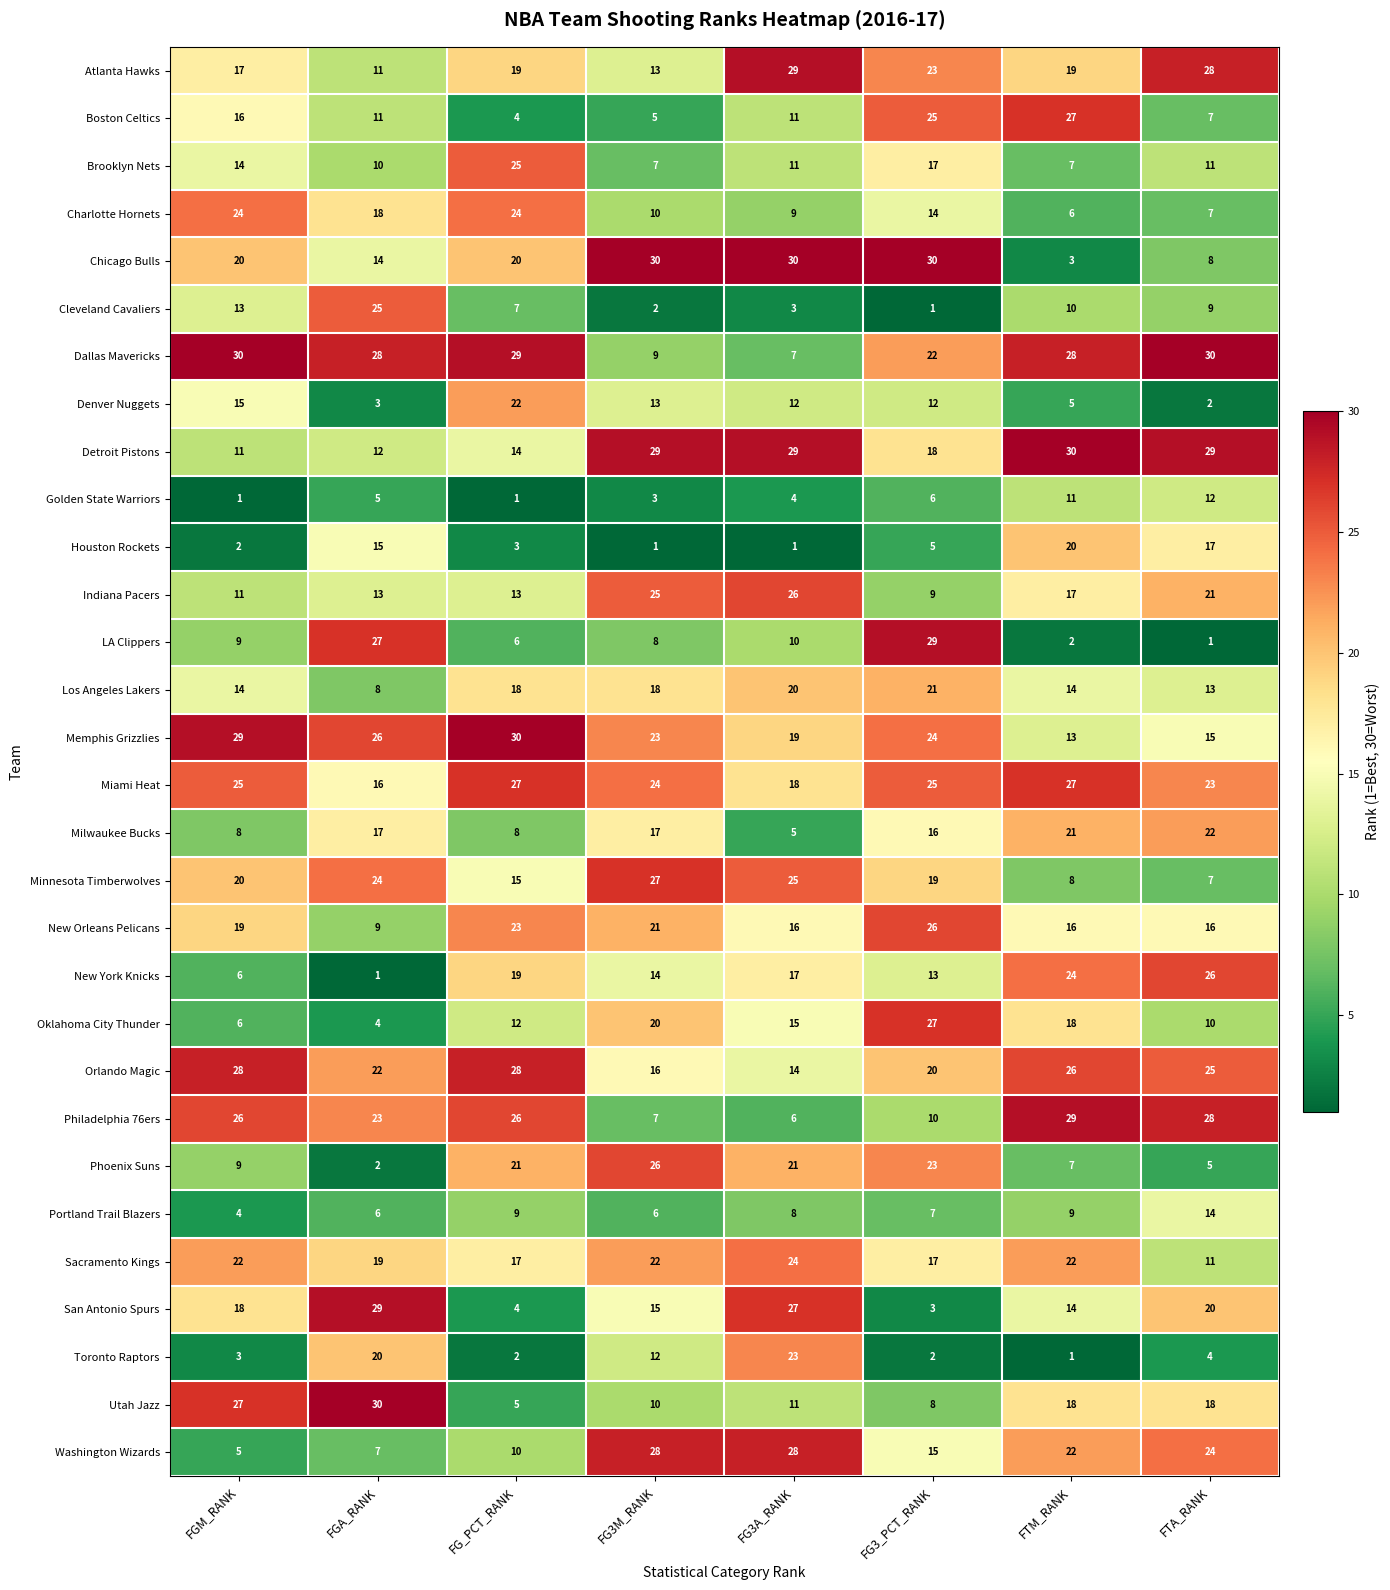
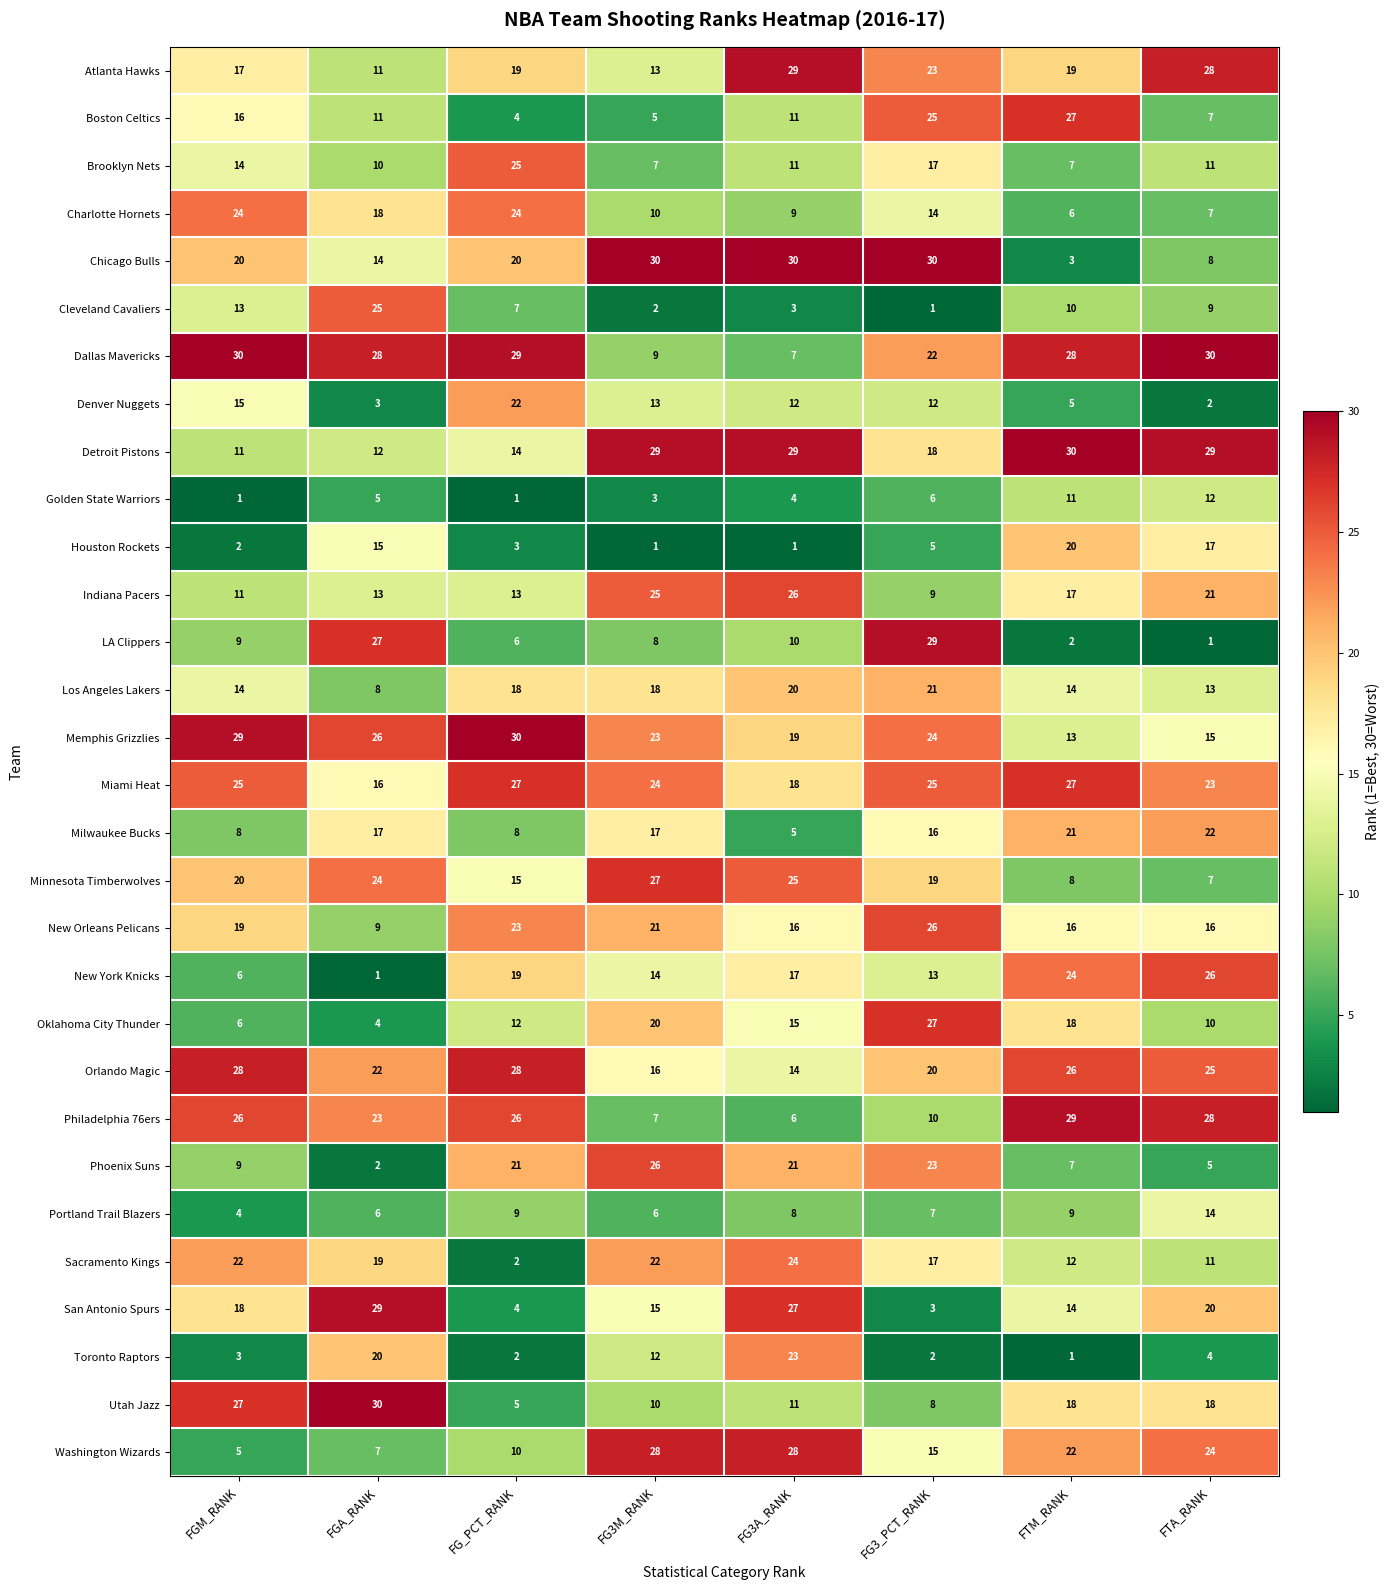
  {
    "Sacramento Kings": {
      "FGM_RANK": 22,
      "FGA_RANK": 19,
-     "FG_PCT_RANK": 17,
+     "FG_PCT_RANK": 2,
      "FG3M_RANK": 22,
      "FG3A_RANK": 24,
      "FG3_PCT_RANK": 17,
-     "FTM_RANK": 22,
+     "FTM_RANK": 12,
      "FTA_RANK": 11
    }
  }
